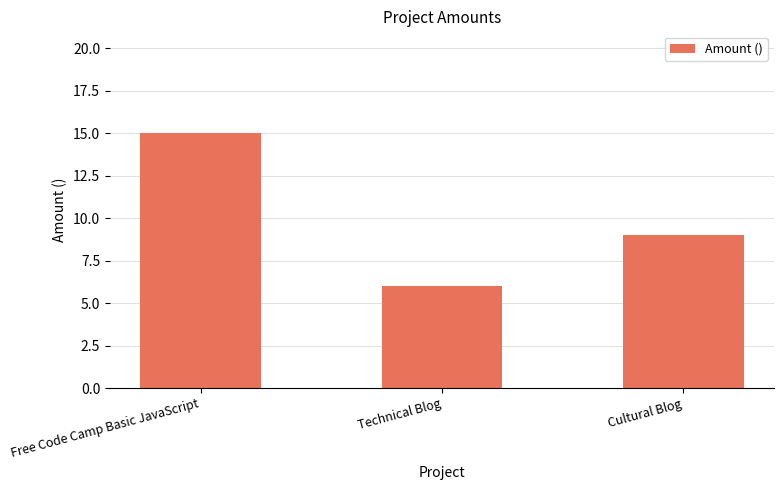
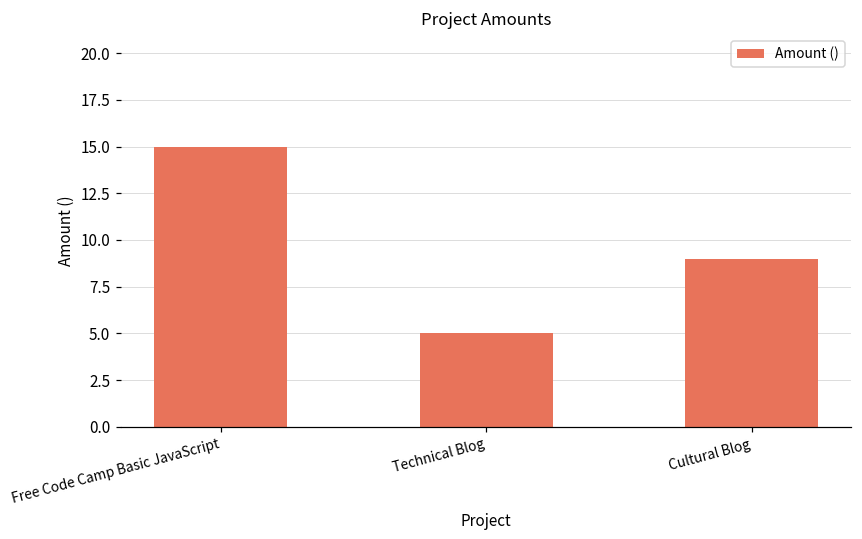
  {
    "Free Code Camp Basic JavaScript": 15,
-   "Technical Blog": 6,
+   "Technical Blog": 5,
    "Cultural Blog": 9
  }
